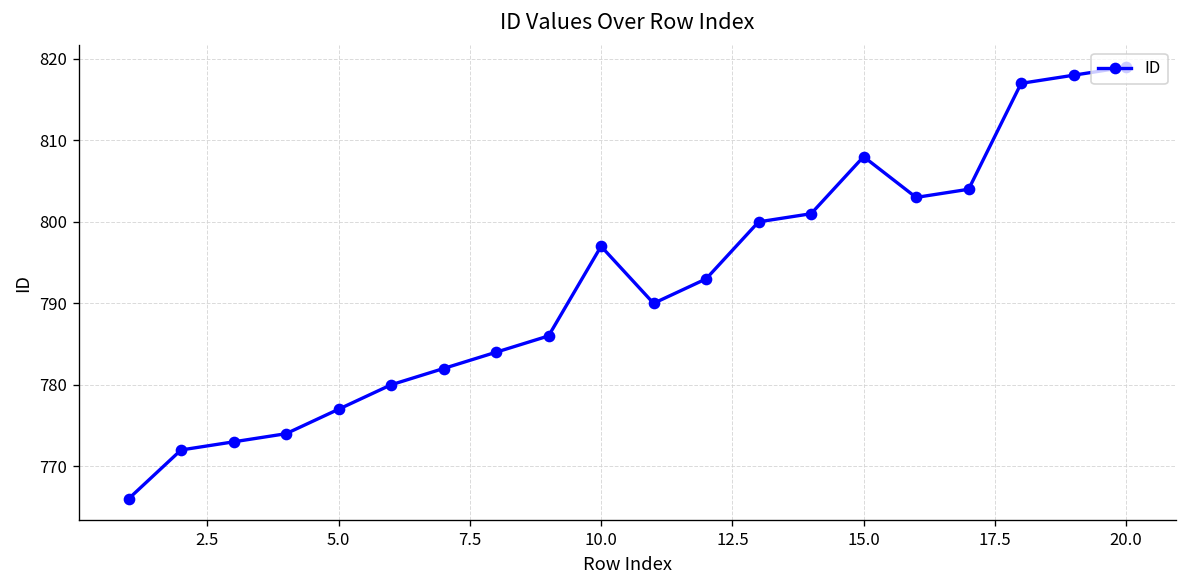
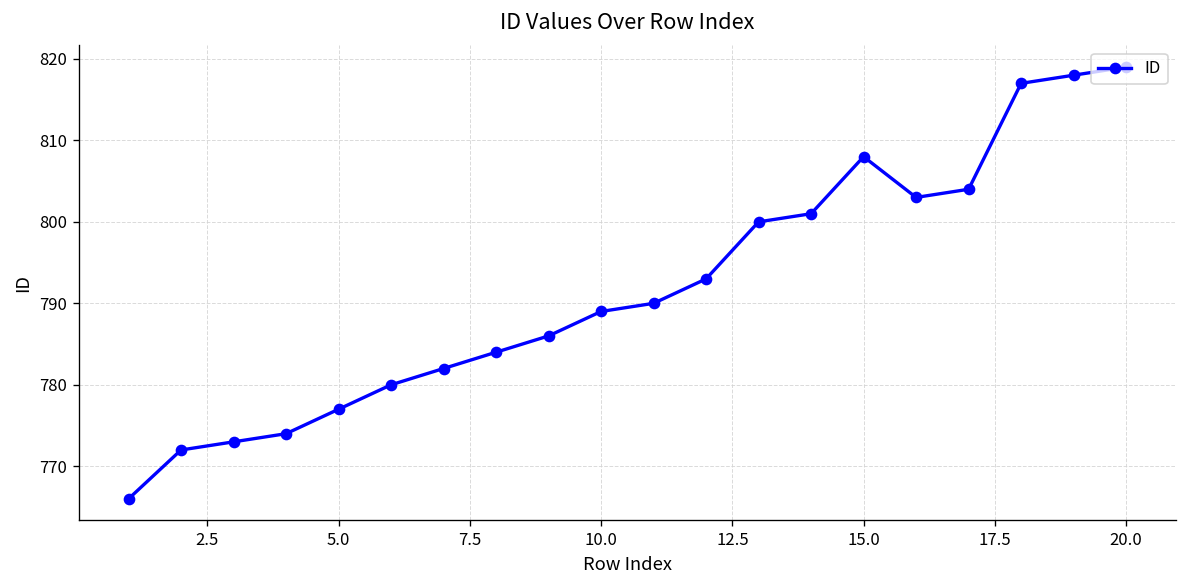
  {
    "5.0": 777,
-   "10.0": 797,
+   "10.0": 789,
    "15.0": 808
  }
